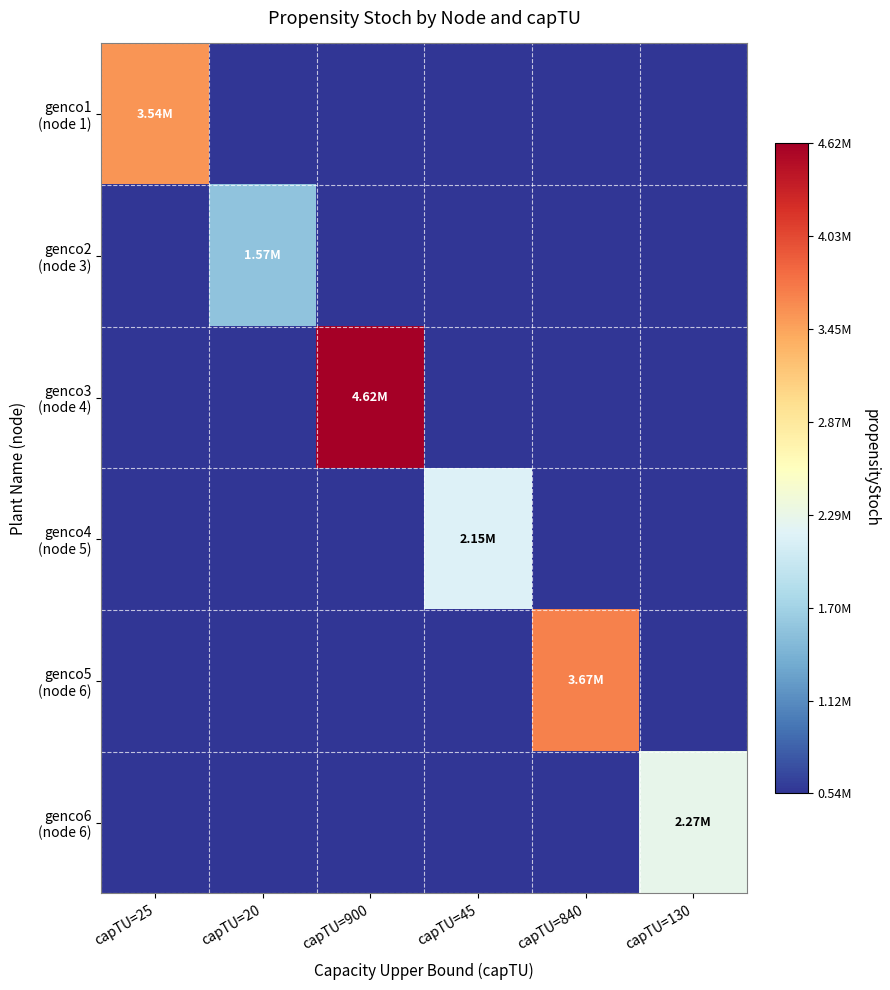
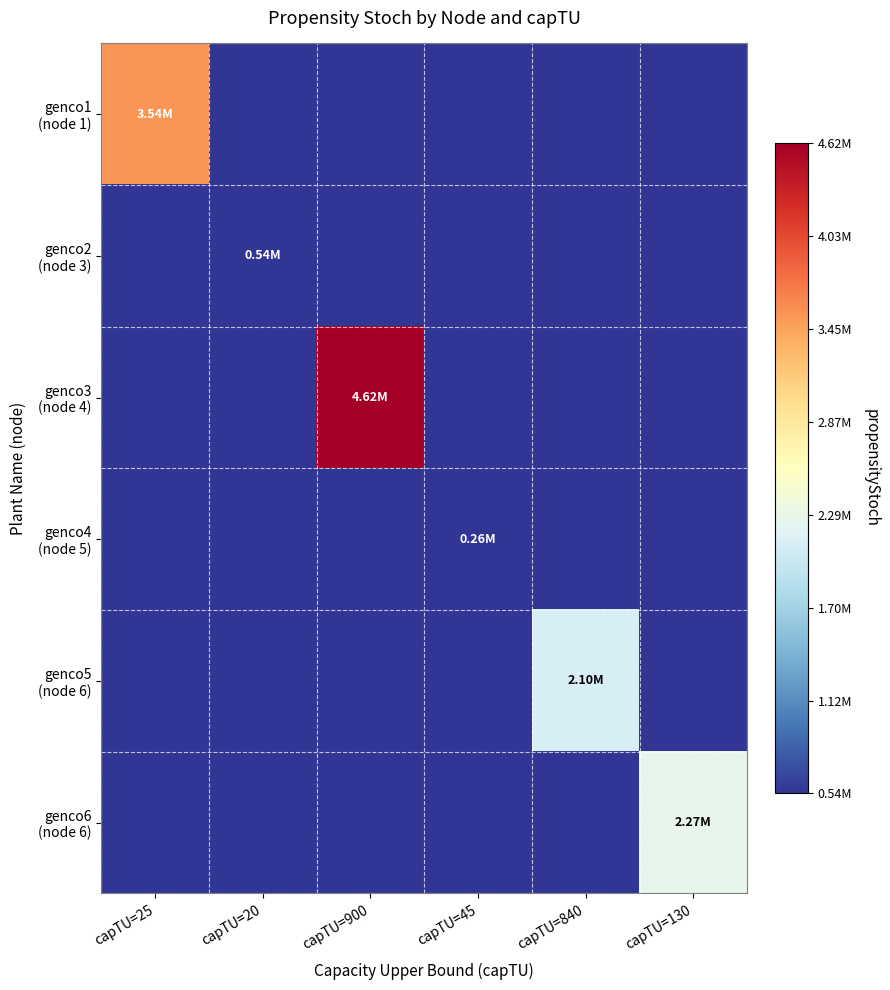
  {
    "genco1 (node 1)": {
      "capTU=25": "3.54M"
    },
    "genco2 (node 3)": {
-     "capTU=20": "1.57M"
+     "capTU=20": "0.54M"
    },
    "genco3 (node 4)": {
      "capTU=900": "4.62M"
    },
    "genco4 (node 5)": {
-     "capTU=45": "2.15M"
+     "capTU=45": "0.26M"
    },
    "genco5 (node 6)": {
-     "capTU=840": "3.67M"
+     "capTU=840": "2.10M"
    },
    "genco6 (node 6)": {
      "capTU=130": "2.27M"
    }
  }
